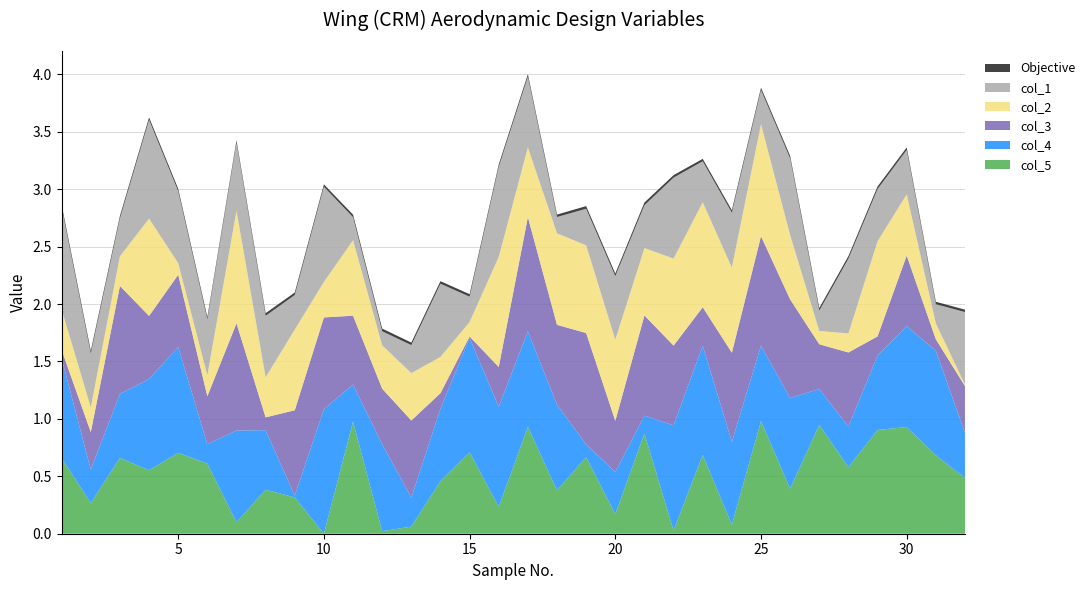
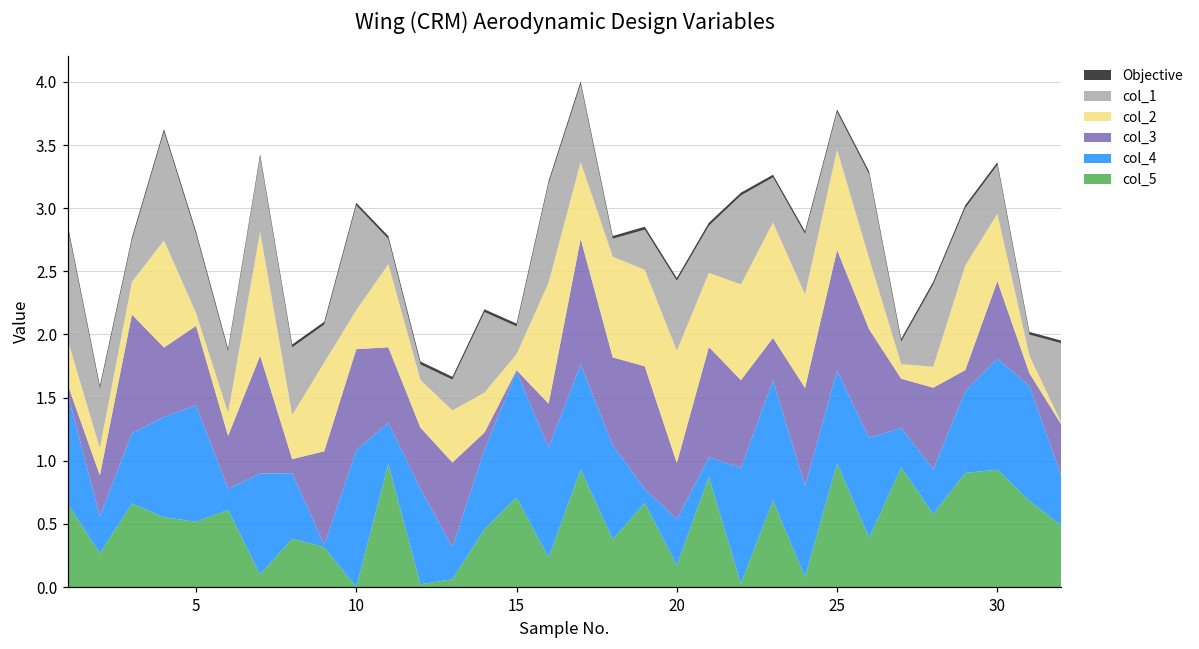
  {
    "col_5": {
-     "5": 0.70,
+     "5": 0.52,
      "15": 0.71,
      "20": 0.17,
      "25": 0.98,
      "30": 0.93
    },
    "col_4": {
      "5": 0.92,
      "10": 1.08,
      "20": 0.37,
-     "25": 0.66,
+     "25": 0.73,
      "30": 0.88
    },
    "col_3": {
      "5": 0.63,
      "10": 0.80,
      "20": 0.45,
      "25": 0.95,
      "30": 0.61
    },
    "col_2": {
      "5": 0.10,
      "10": 0.31,
      "15": 0.13,
-     "20": 0.71,
-     "25": 0.97,
+     "20": 0.89,
+     "25": 0.79,
      "30": 0.53
    }
  }
